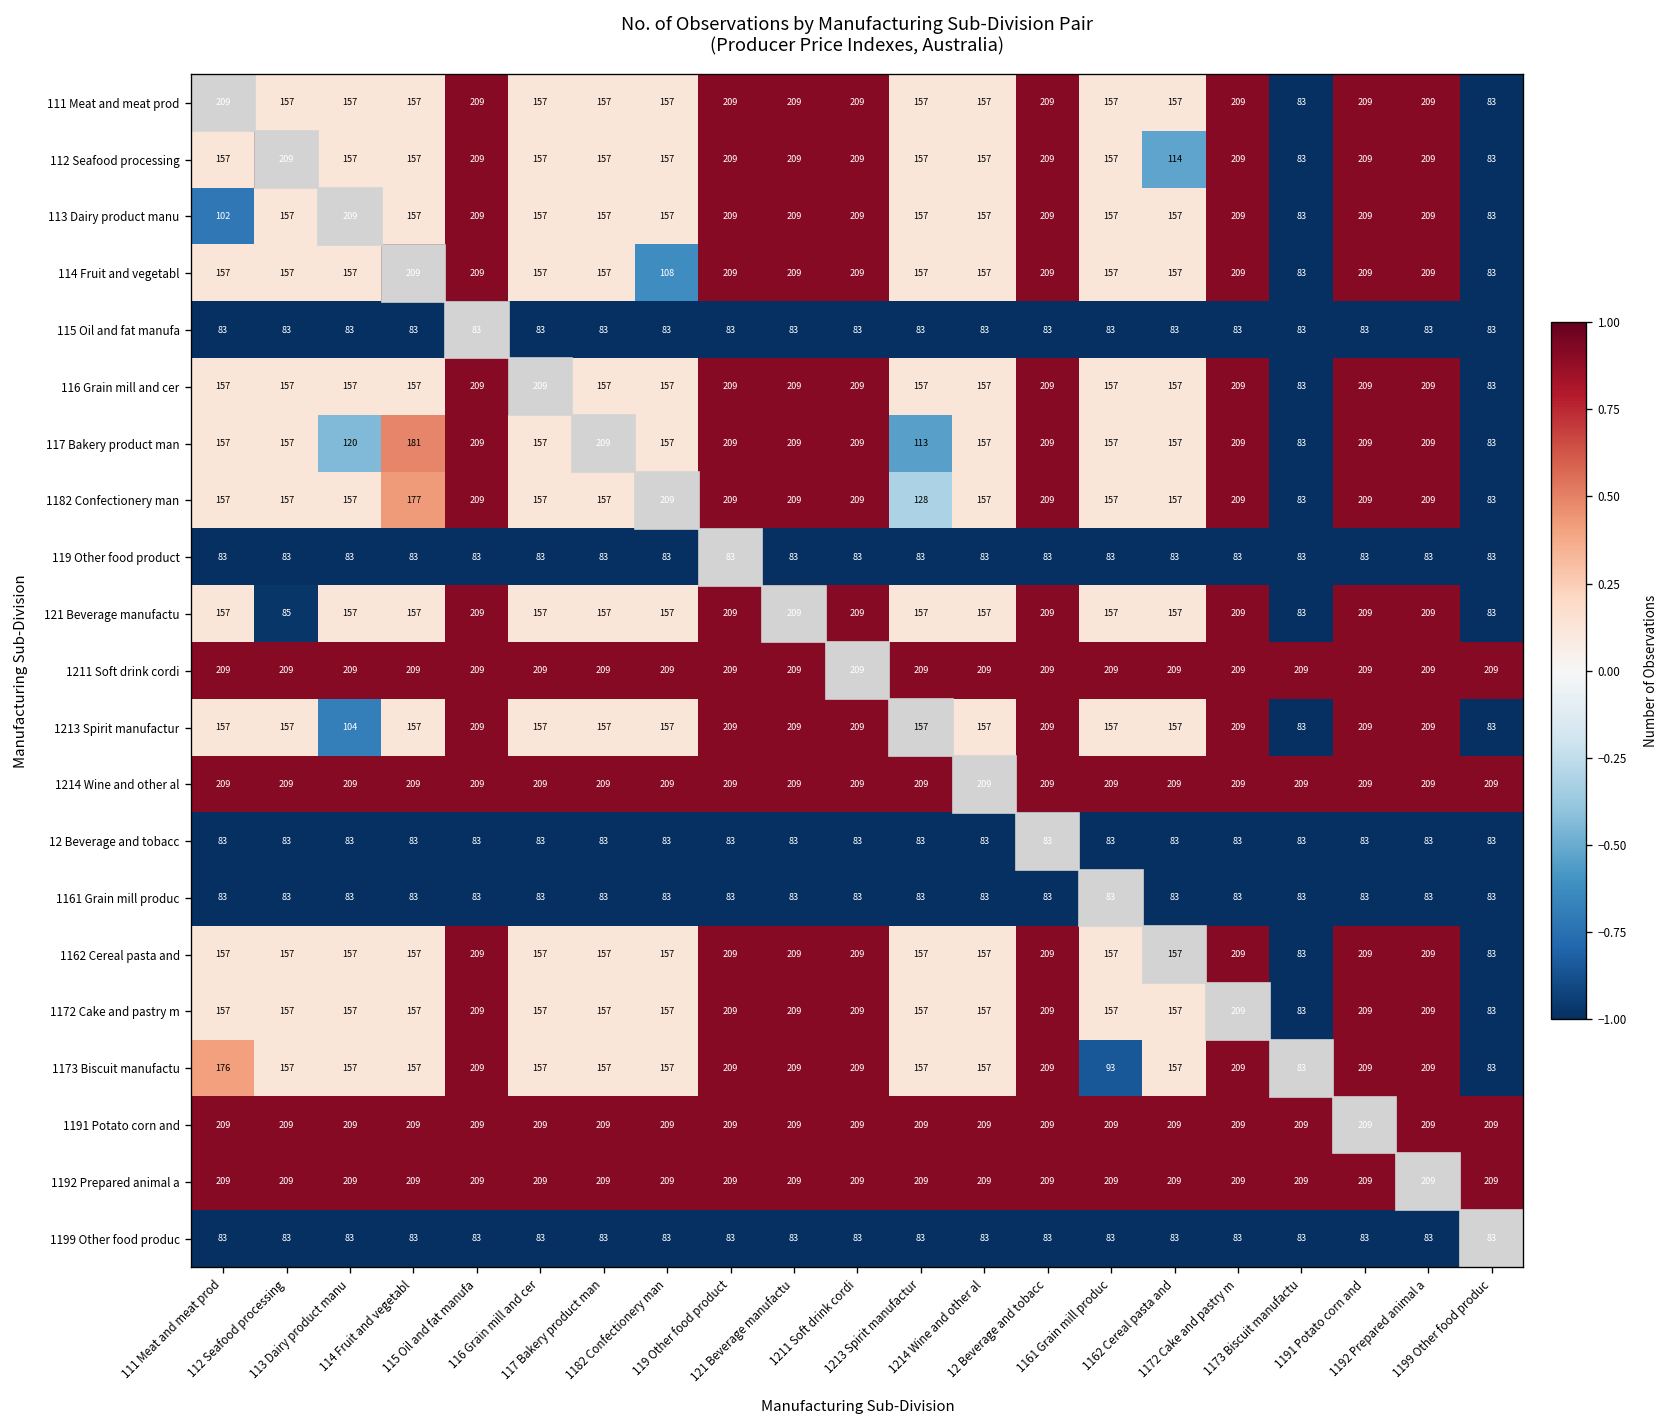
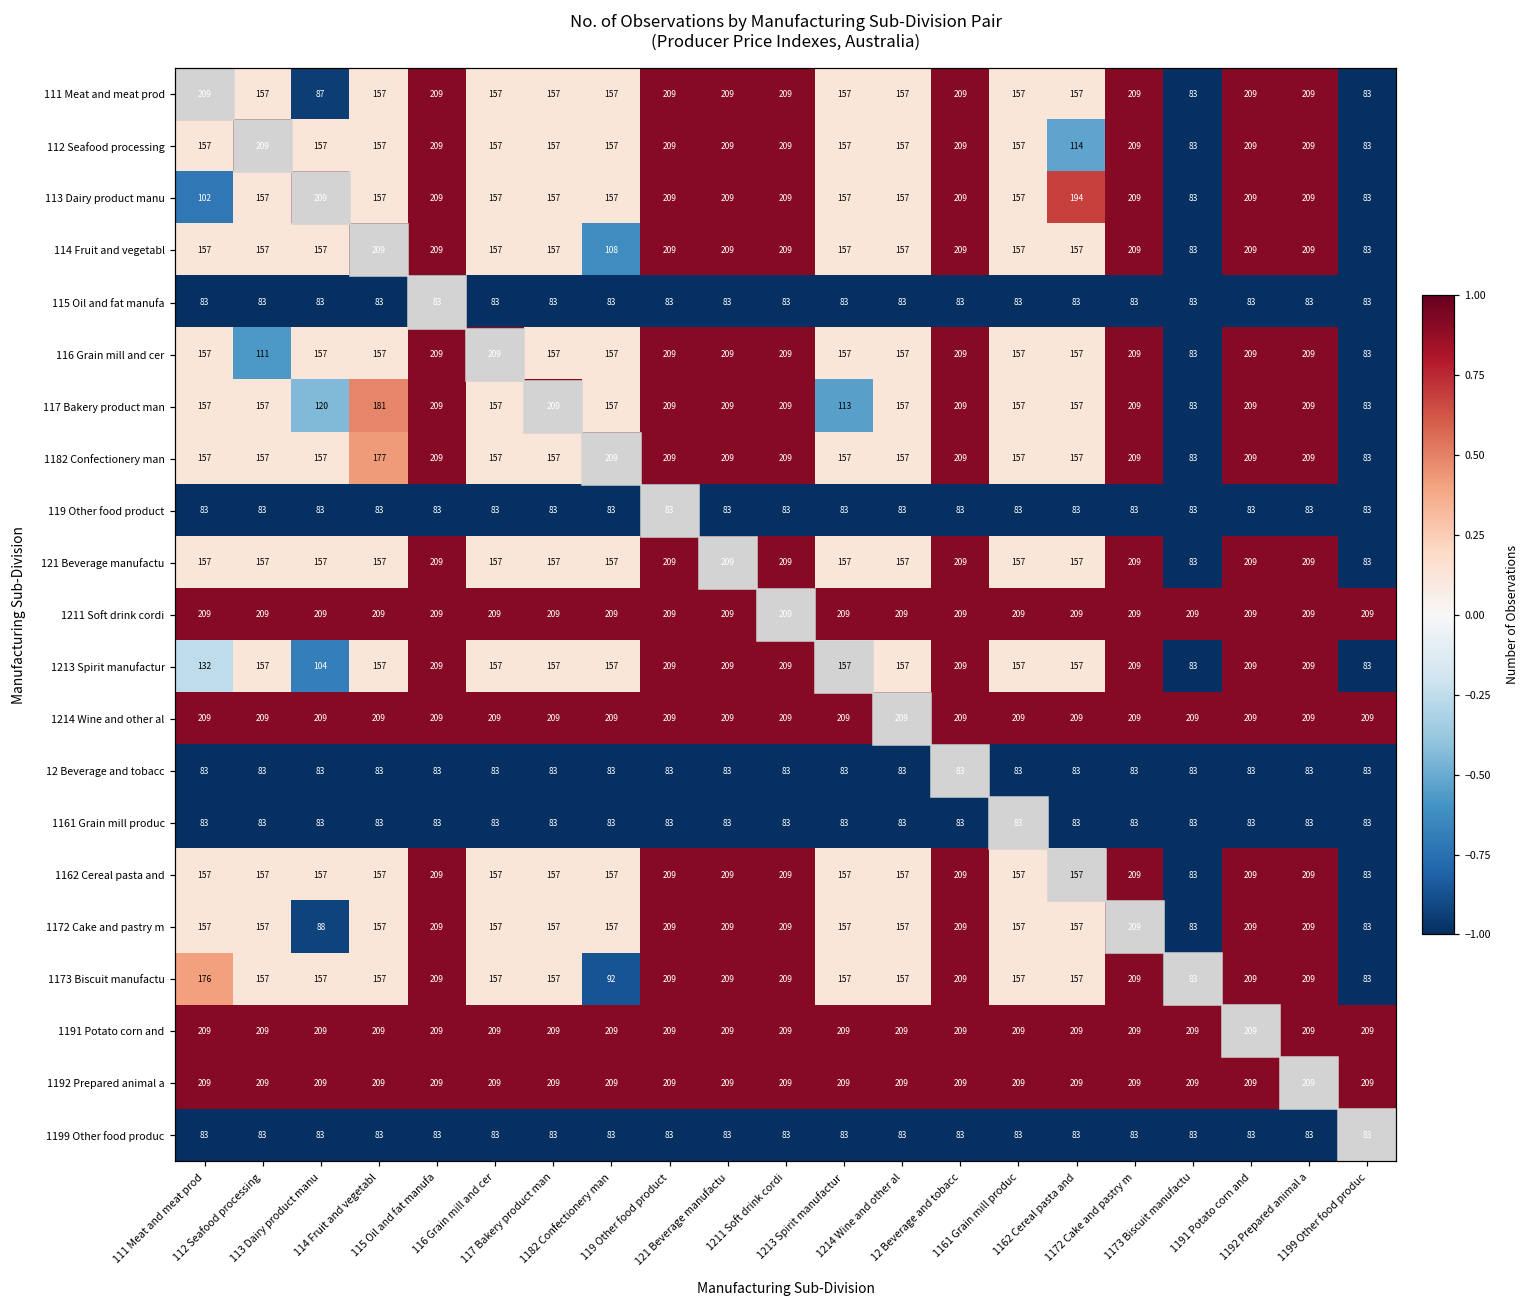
  {
    "111 Meat and meat prod": {
      "112 Seafood processing": 157,
-     "113 Dairy product manu": 157,
+     "113 Dairy product manu": 87,
      "114 Fruit and vegetabl": 157,
      "115 Oil and fat manufa": 209,
      "116 Grain mill and cer": 157,
      "117 Bakery product man": 157,
      "1182 Confectionery man": 157,
      "119 Other food product": 209,
      "121 Beverage manufactu": 209,
      "1211 Soft drink cordi": 209,
      "1213 Spirit manufactur": 157,
      "1214 Wine and other al": 157,
      "12 Beverage and tobacc": 209,
      "1161 Grain mill produc": 157,
      "1162 Cereal pasta and": 157,
      "1172 Cake and pastry m": 209,
      "1173 Biscuit manufactu": 83,
      "1191 Potato corn and": 209,
      "1192 Prepared animal a": 209,
      "1199 Other food produc": 83
    },
    "113 Dairy product manu": {
      "111 Meat and meat prod": 102,
      "112 Seafood processing": 157,
      "114 Fruit and vegetabl": 157,
      "115 Oil and fat manufa": 209,
      "116 Grain mill and cer": 157,
      "117 Bakery product man": 157,
      "1182 Confectionery man": 157,
      "119 Other food product": 209,
      "121 Beverage manufactu": 209,
      "1211 Soft drink cordi": 209,
      "1213 Spirit manufactur": 157,
      "1214 Wine and other al": 157,
      "12 Beverage and tobacc": 209,
      "1161 Grain mill produc": 157,
-     "1162 Cereal pasta and": 157,
+     "1162 Cereal pasta and": 194,
      "1172 Cake and pastry m": 209,
      "1173 Biscuit manufactu": 83,
      "1191 Potato corn and": 209,
      "1192 Prepared animal a": 209,
      "1199 Other food produc": 83
    },
    "116 Grain mill and cer": {
      "111 Meat and meat prod": 157,
-     "112 Seafood processing": 157,
+     "112 Seafood processing": 111,
      "113 Dairy product manu": 157,
      "114 Fruit and vegetabl": 157,
      "115 Oil and fat manufa": 209,
      "117 Bakery product man": 157,
      "1182 Confectionery man": 157,
      "119 Other food product": 209,
      "121 Beverage manufactu": 209,
      "1211 Soft drink cordi": 209,
      "1213 Spirit manufactur": 157,
      "1214 Wine and other al": 157,
      "12 Beverage and tobacc": 209,
      "1161 Grain mill produc": 157,
      "1162 Cereal pasta and": 157,
      "1172 Cake and pastry m": 209,
      "1173 Biscuit manufactu": 83,
      "1191 Potato corn and": 209,
      "1192 Prepared animal a": 209,
      "1199 Other food produc": 83
    },
    "1182 Confectionery man": {
      "111 Meat and meat prod": 157,
      "112 Seafood processing": 157,
      "113 Dairy product manu": 157,
      "114 Fruit and vegetabl": 177,
      "115 Oil and fat manufa": 209,
      "116 Grain mill and cer": 157,
      "117 Bakery product man": 157,
      "119 Other food product": 209,
      "121 Beverage manufactu": 209,
      "1211 Soft drink cordi": 209,
-     "1213 Spirit manufactur": 128,
+     "1213 Spirit manufactur": 157,
      "1214 Wine and other al": 157,
      "12 Beverage and tobacc": 209,
      "1161 Grain mill produc": 157,
      "1162 Cereal pasta and": 157,
      "1172 Cake and pastry m": 209,
      "1173 Biscuit manufactu": 83,
      "1191 Potato corn and": 209,
      "1192 Prepared animal a": 209,
      "1199 Other food produc": 83
    },
    "121 Beverage manufactu": {
      "111 Meat and meat prod": 157,
-     "112 Seafood processing": 85,
+     "112 Seafood processing": 157,
      "113 Dairy product manu": 157,
      "114 Fruit and vegetabl": 157,
      "115 Oil and fat manufa": 209,
      "116 Grain mill and cer": 157,
      "117 Bakery product man": 157,
      "1182 Confectionery man": 157,
      "119 Other food product": 209,
      "1211 Soft drink cordi": 209,
      "1213 Spirit manufactur": 157,
      "1214 Wine and other al": 157,
      "12 Beverage and tobacc": 209,
      "1161 Grain mill produc": 157,
      "1162 Cereal pasta and": 157,
      "1172 Cake and pastry m": 209,
      "1173 Biscuit manufactu": 83,
      "1191 Potato corn and": 209,
      "1192 Prepared animal a": 209,
      "1199 Other food produc": 83
    },
    "1213 Spirit manufactur": {
-     "111 Meat and meat prod": 157,
+     "111 Meat and meat prod": 132,
      "112 Seafood processing": 157,
      "113 Dairy product manu": 104,
      "114 Fruit and vegetabl": 157,
      "115 Oil and fat manufa": 209,
      "116 Grain mill and cer": 157,
      "117 Bakery product man": 157,
      "1182 Confectionery man": 157,
      "119 Other food product": 209,
      "121 Beverage manufactu": 209,
      "1211 Soft drink cordi": 209,
      "1214 Wine and other al": 157,
      "12 Beverage and tobacc": 209,
      "1161 Grain mill produc": 157,
      "1162 Cereal pasta and": 157,
      "1172 Cake and pastry m": 209,
      "1173 Biscuit manufactu": 83,
      "1191 Potato corn and": 209,
      "1192 Prepared animal a": 209,
      "1199 Other food produc": 83
    },
    "1172 Cake and pastry m": {
      "111 Meat and meat prod": 157,
      "112 Seafood processing": 157,
-     "113 Dairy product manu": 157,
+     "113 Dairy product manu": 88,
      "114 Fruit and vegetabl": 157,
      "115 Oil and fat manufa": 209,
      "116 Grain mill and cer": 157,
      "117 Bakery product man": 157,
      "1182 Confectionery man": 157,
      "119 Other food product": 209,
      "121 Beverage manufactu": 209,
      "1211 Soft drink cordi": 209,
      "1213 Spirit manufactur": 157,
      "1214 Wine and other al": 157,
      "12 Beverage and tobacc": 209,
      "1161 Grain mill produc": 157,
      "1162 Cereal pasta and": 157,
      "1173 Biscuit manufactu": 83,
      "1191 Potato corn and": 209,
      "1192 Prepared animal a": 209,
      "1199 Other food produc": 83
    },
    "1173 Biscuit manufactu": {
      "111 Meat and meat prod": 176,
      "112 Seafood processing": 157,
      "113 Dairy product manu": 157,
      "114 Fruit and vegetabl": 157,
      "115 Oil and fat manufa": 209,
      "116 Grain mill and cer": 157,
      "117 Bakery product man": 157,
-     "1182 Confectionery man": 157,
+     "1182 Confectionery man": 92,
      "119 Other food product": 209,
      "121 Beverage manufactu": 209,
      "1211 Soft drink cordi": 209,
      "1213 Spirit manufactur": 157,
      "1214 Wine and other al": 157,
      "12 Beverage and tobacc": 209,
-     "1161 Grain mill produc": 93,
+     "1161 Grain mill produc": 157,
      "1162 Cereal pasta and": 157,
      "1172 Cake and pastry m": 209,
      "1191 Potato corn and": 209,
      "1192 Prepared animal a": 209,
      "1199 Other food produc": 83
    }
  }
